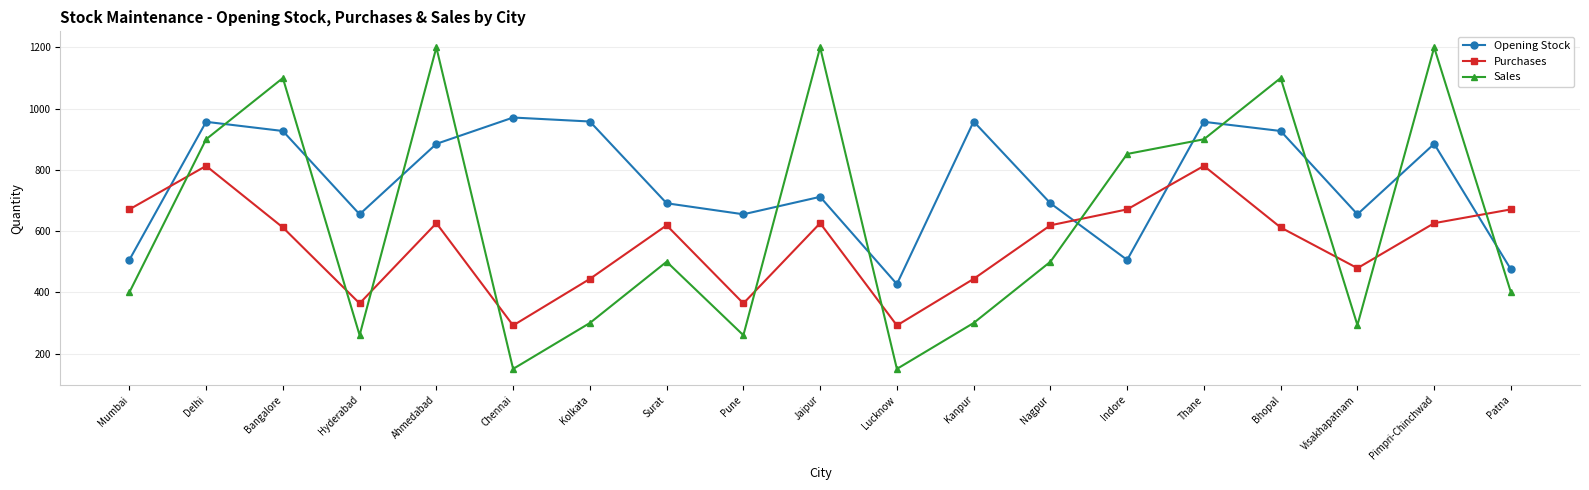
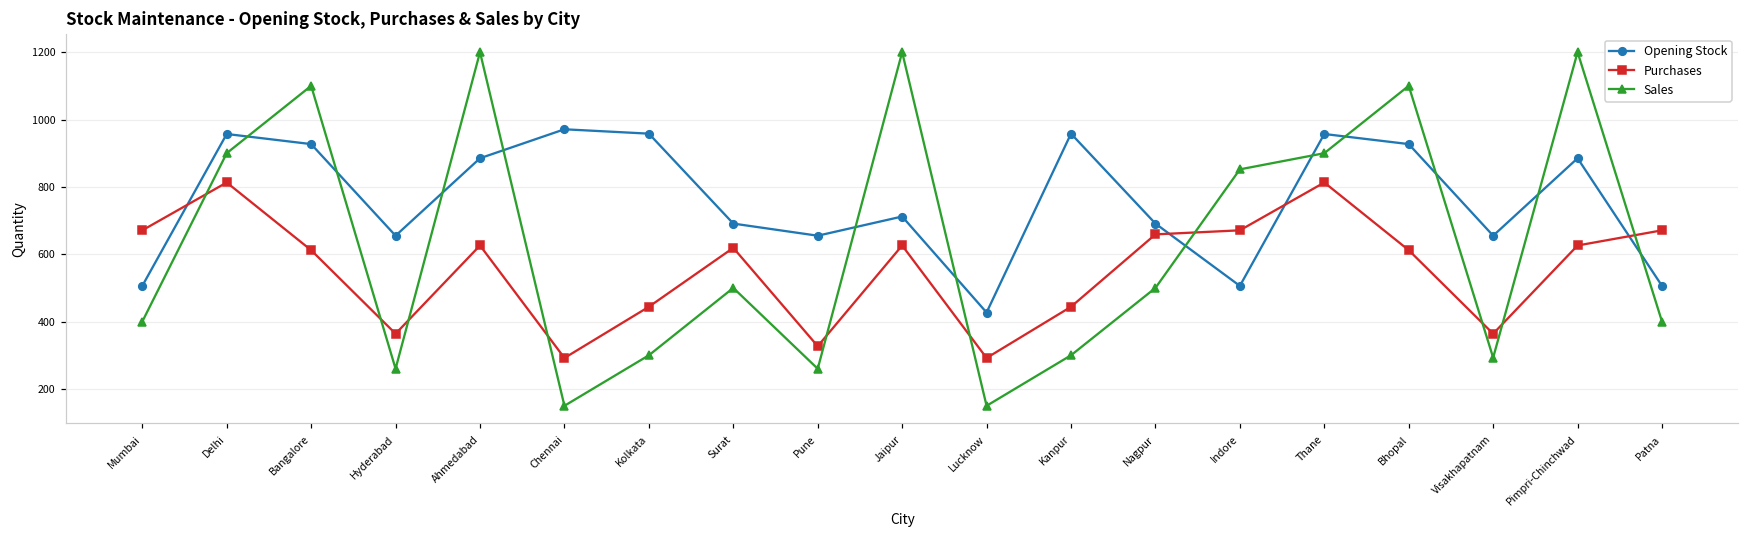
  {
    "Opening Stock": {
      "Mumbai": 510,
      "Delhi": 960,
      "Bangalore": 930,
      "Hyderabad": 660,
      "Ahmedabad": 890,
      "Chennai": 970,
      "Kolkata": 960,
      "Surat": 690,
      "Pune": 660,
      "Jaipur": 710,
      "Lucknow": 430,
      "Kanpur": 960,
      "Nagpur": 690,
      "Indore": 510,
      "Thane": 960,
      "Bhopal": 930,
      "Visakhapatnam": 660,
      "Pimpri-Chinchwad": 890,
-     "Patna": 480
+     "Patna": 510
    },
    "Purchases": {
      "Mumbai": 670,
      "Delhi": 810,
      "Bangalore": 610,
      "Hyderabad": 360,
      "Ahmedabad": 630,
      "Chennai": 290,
      "Kolkata": 440,
      "Surat": 620,
-     "Pune": 360,
+     "Pune": 330,
      "Jaipur": 630,
      "Lucknow": 290,
      "Kanpur": 440,
-     "Nagpur": 620,
+     "Nagpur": 660,
      "Indore": 670,
      "Thane": 810,
      "Bhopal": 610,
-     "Visakhapatnam": 480,
+     "Visakhapatnam": 360,
      "Pimpri-Chinchwad": 630,
      "Patna": 670
    },
    "Sales": {
      "Mumbai": 400,
      "Delhi": 900,
      "Bangalore": 1100,
      "Hyderabad": 260,
      "Ahmedabad": 1200,
      "Chennai": 150,
      "Kolkata": 300,
      "Surat": 500,
      "Pune": 260,
      "Jaipur": 1200,
      "Lucknow": 150,
      "Kanpur": 300,
      "Nagpur": 500,
      "Indore": 850,
      "Thane": 900,
      "Bhopal": 1100,
      "Visakhapatnam": 290,
      "Pimpri-Chinchwad": 1200,
      "Patna": 400
    }
  }
